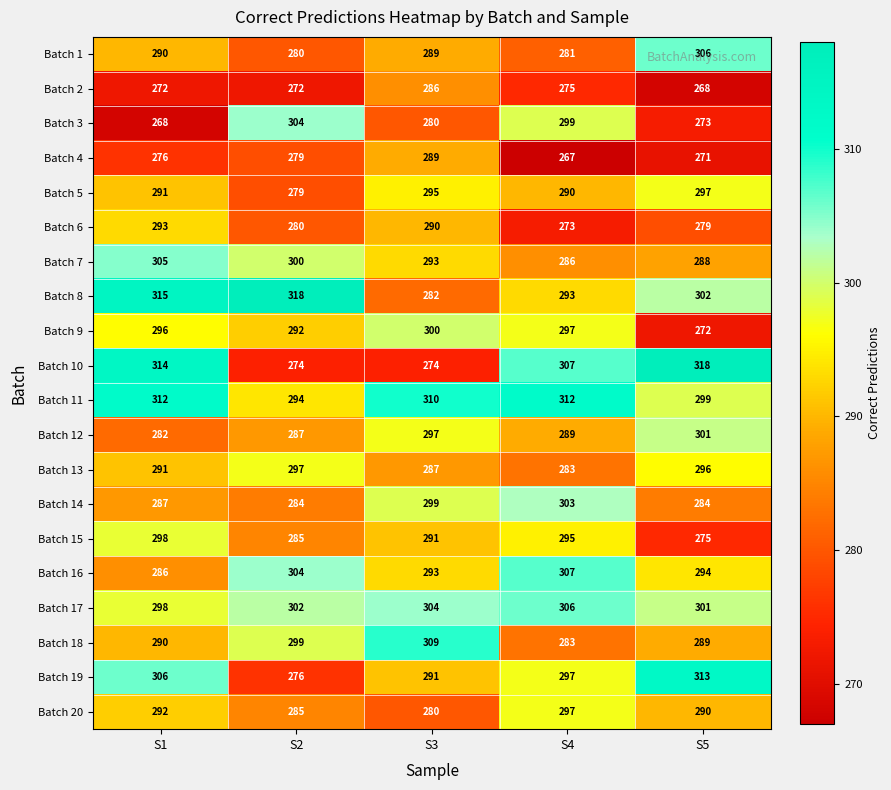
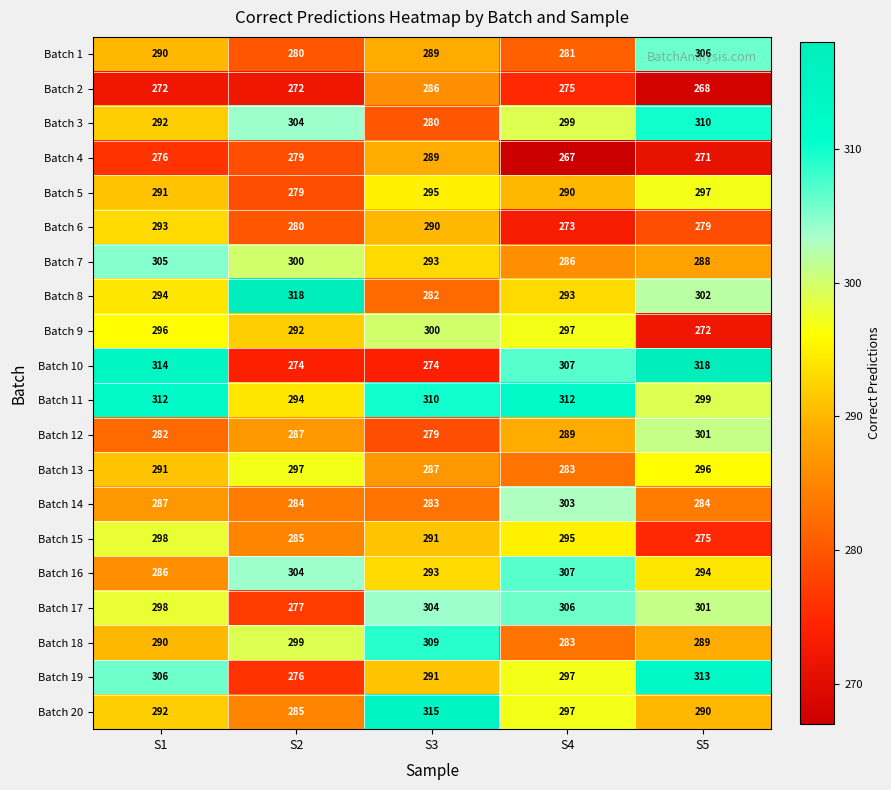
  {
    "Batch 1": {
      "S1": 290,
      "S2": 280,
      "S3": 289,
      "S4": 281
    },
    "Batch 2": {
      "S1": 272,
      "S2": 272,
      "S3": 286,
      "S4": 275,
      "S5": 268
    },
    "Batch 3": {
-     "S1": 268,
+     "S1": 292,
      "S2": 304,
      "S3": 280,
      "S4": 299,
-     "S5": 273
+     "S5": 310
    },
    "Batch 4": {
      "S1": 276,
      "S2": 279,
      "S3": 289,
      "S4": 267,
      "S5": 271
    },
    "Batch 5": {
      "S1": 291,
      "S2": 279,
      "S3": 295,
      "S4": 290,
      "S5": 297
    },
    "Batch 6": {
      "S1": 293,
      "S2": 280,
      "S3": 290,
      "S4": 273,
      "S5": 279
    },
    "Batch 7": {
      "S1": 305,
      "S2": 300,
      "S3": 293,
      "S4": 286,
      "S5": 288
    },
    "Batch 8": {
-     "S1": 315,
+     "S1": 294,
      "S2": 318,
      "S3": 282,
      "S4": 293,
      "S5": 302
    },
    "Batch 9": {
      "S1": 296,
      "S2": 292,
      "S3": 300,
      "S4": 297,
      "S5": 272
    },
    "Batch 10": {
      "S1": 314,
      "S2": 274,
      "S3": 274,
      "S4": 307,
      "S5": 318
    },
    "Batch 11": {
      "S1": 312,
      "S2": 294,
      "S3": 310,
      "S4": 312,
      "S5": 299
    },
    "Batch 12": {
      "S1": 282,
      "S2": 287,
-     "S3": 297,
+     "S3": 279,
      "S4": 289,
      "S5": 301
    },
    "Batch 13": {
      "S1": 291,
      "S2": 297,
      "S3": 287,
      "S4": 283,
      "S5": 296
    },
    "Batch 14": {
      "S1": 287,
      "S2": 284,
-     "S3": 299,
+     "S3": 283,
      "S4": 303,
      "S5": 284
    },
    "Batch 15": {
      "S1": 298,
      "S2": 285,
      "S3": 291,
      "S4": 295,
      "S5": 275
    },
    "Batch 16": {
      "S1": 286,
      "S2": 304,
      "S3": 293,
      "S4": 307,
      "S5": 294
    },
    "Batch 17": {
      "S1": 298,
-     "S2": 302,
+     "S2": 277,
      "S3": 304,
      "S4": 306,
      "S5": 301
    },
    "Batch 18": {
      "S1": 290,
      "S2": 299,
      "S3": 309,
      "S4": 283,
      "S5": 289
    },
    "Batch 19": {
      "S1": 306,
      "S2": 276,
      "S3": 291,
      "S4": 297,
      "S5": 313
    },
    "Batch 20": {
      "S1": 292,
      "S2": 285,
-     "S3": 280,
+     "S3": 315,
      "S4": 297,
      "S5": 290
    }
  }
